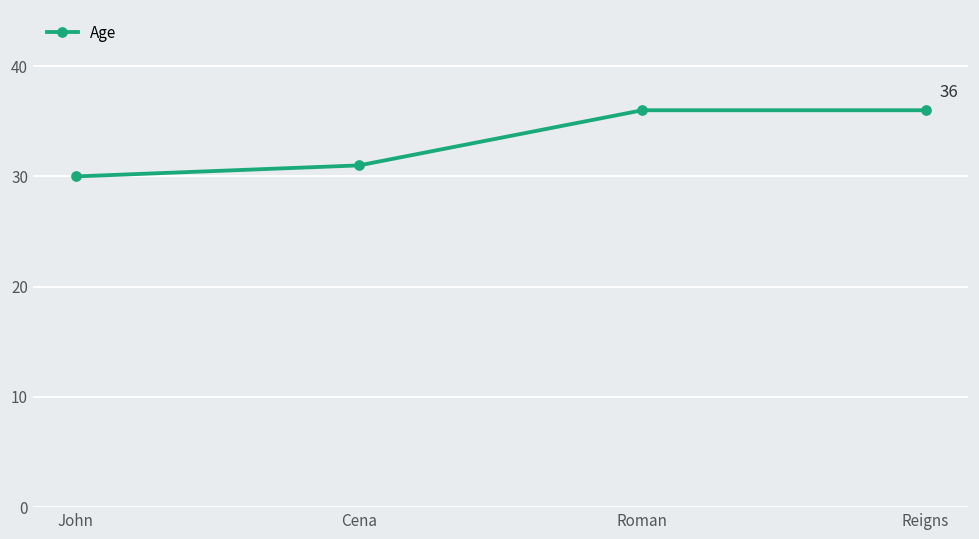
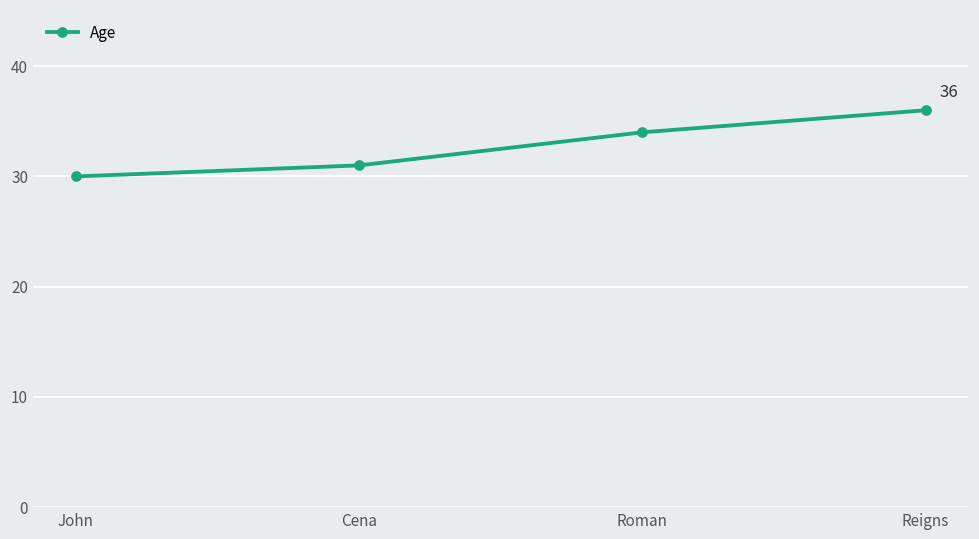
  {
    "John": 30,
    "Cena": 31,
-   "Roman": 36
+   "Roman": 34
  }
